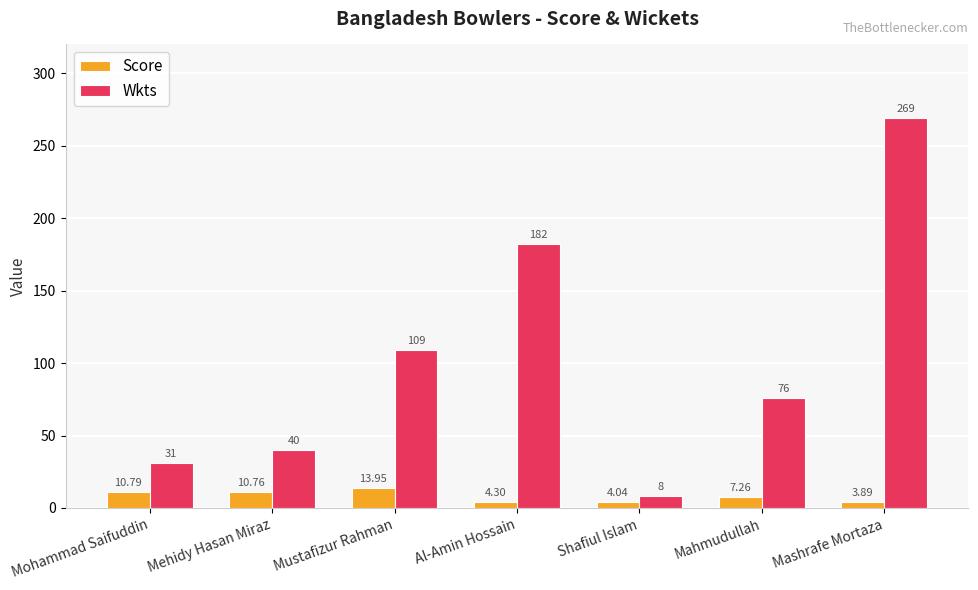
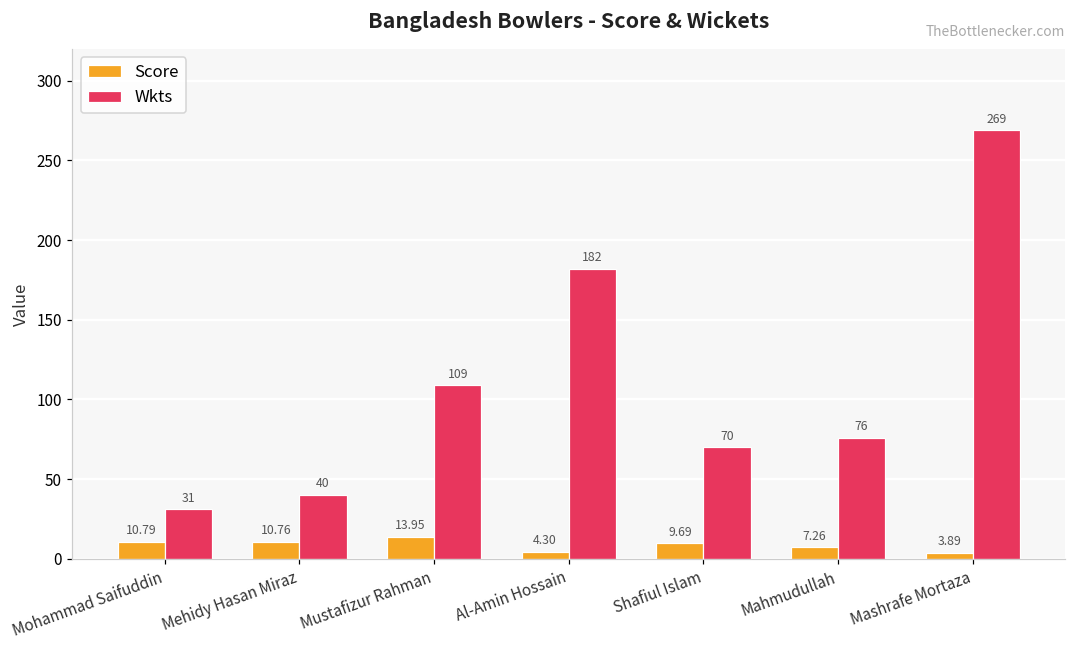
  {
    "Score": {
      "Mohammad Saifuddin": 10.79,
      "Mehidy Hasan Miraz": 10.76,
      "Mustafizur Rahman": 13.95,
      "Al-Amin Hossain": 4.30,
-     "Shafiul Islam": 4.04,
+     "Shafiul Islam": 9.69,
      "Mahmudullah": 7.26,
      "Mashrafe Mortaza": 3.89
    },
    "Wkts": {
      "Mohammad Saifuddin": 31,
      "Mehidy Hasan Miraz": 40,
      "Mustafizur Rahman": 109,
      "Al-Amin Hossain": 182,
-     "Shafiul Islam": 8,
+     "Shafiul Islam": 70,
      "Mahmudullah": 76,
      "Mashrafe Mortaza": 269
    }
  }
